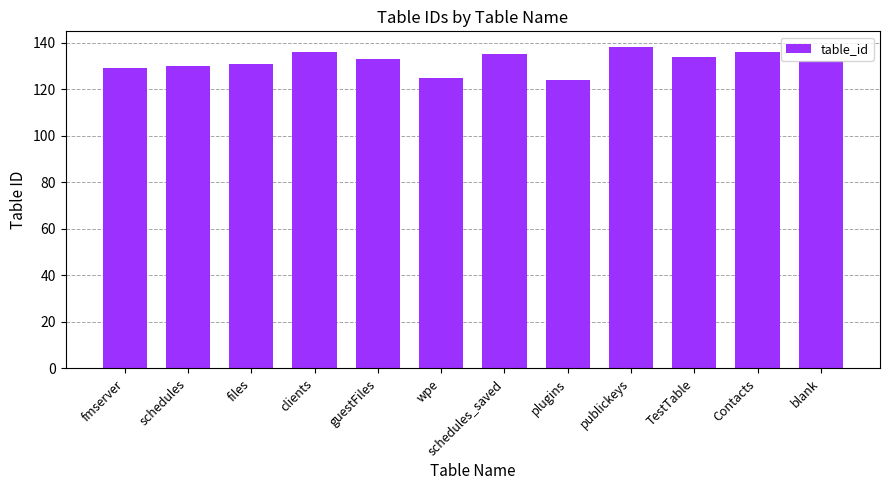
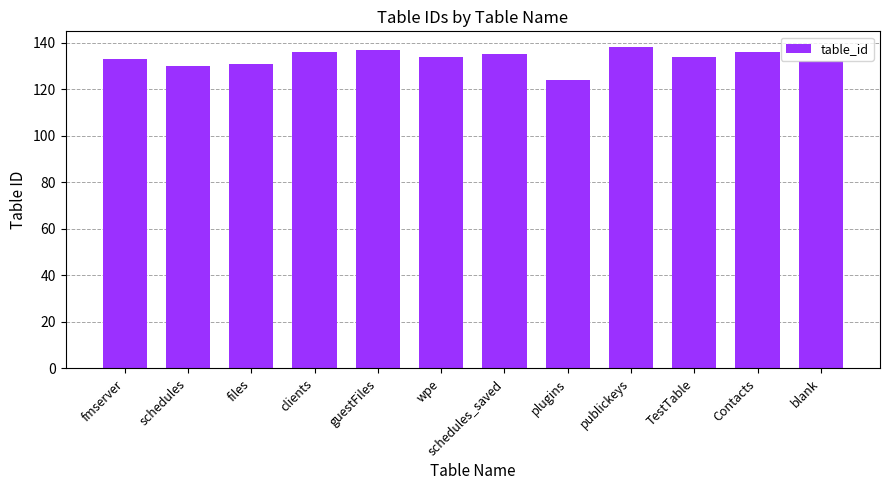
  {
-   "fmserver": 129,
+   "fmserver": 133,
    "schedules": 130,
    "files": 131,
    "clients": 136,
-   "guestFiles": 133,
-   "wpe": 125,
+   "guestFiles": 137,
+   "wpe": 134,
    "schedules_saved": 135,
    "plugins": 124,
    "publickeys": 138,
    "TestTable": 134,
    "Contacts": 136,
    "blank": 132
  }
